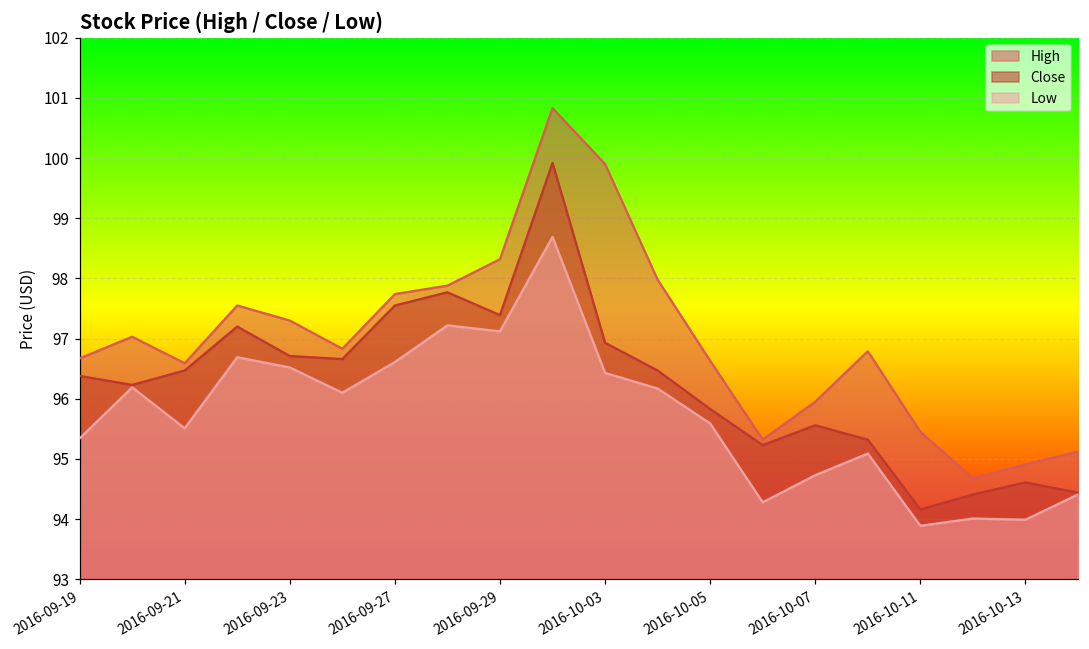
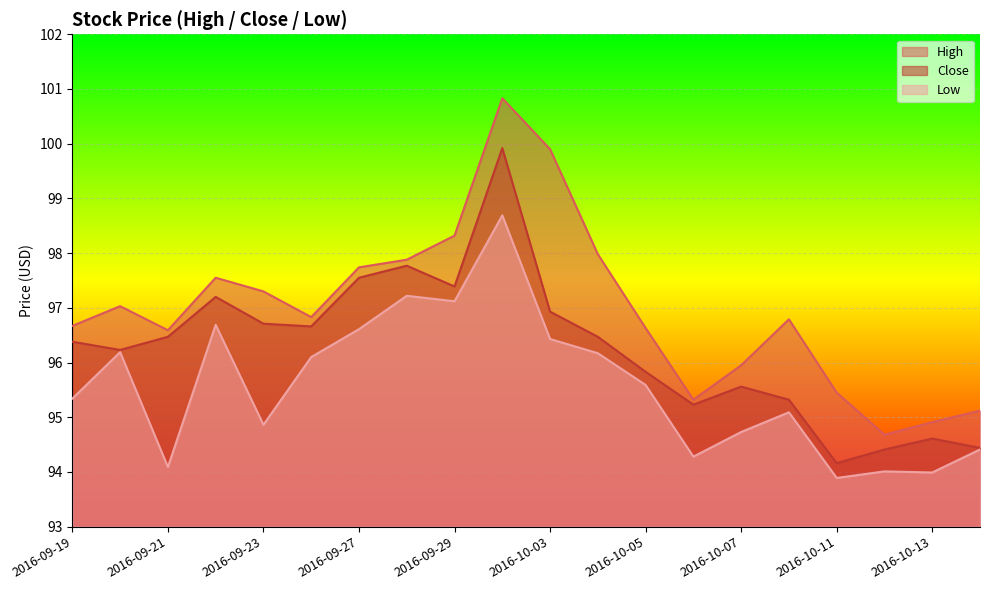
  {
    "Low": {
      "2016-09-19": 95.3,
-     "2016-09-21": 95.5,
-     "2016-09-23": 96.5,
+     "2016-09-21": 94.1,
+     "2016-09-23": 94.9,
      "2016-09-27": 96.6,
      "2016-09-29": 97.1,
      "2016-10-03": 96.4,
      "2016-10-05": 95.6,
      "2016-10-07": 94.7,
      "2016-10-11": 93.9,
      "2016-10-13": 94.0
    }
  }
